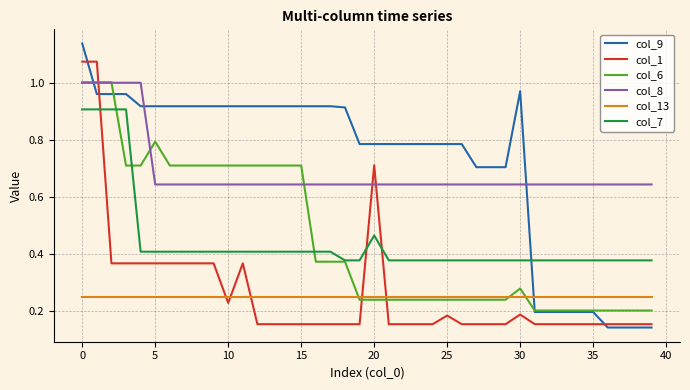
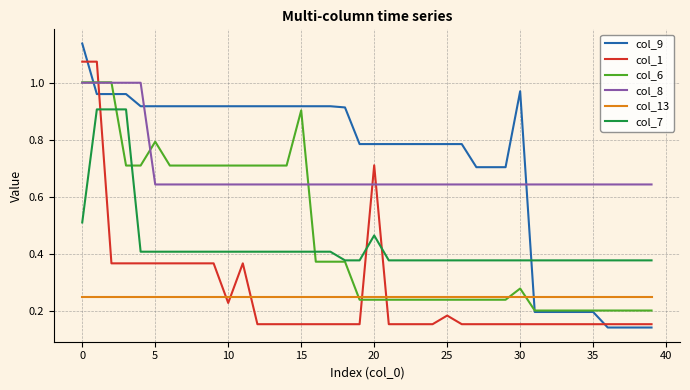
  {
    "col_9": {
      "0": 1.14,
      "5": 0.92,
      "10": 0.92,
      "15": 0.92,
      "20": 0.79,
      "25": 0.79,
      "30": 0.97
    },
    "col_1": {
      "0": 1.07,
      "5": 0.37,
      "10": 0.23,
      "15": 0.15,
      "20": 0.71,
      "25": 0.18,
-     "30": 0.19,
+     "30": 0.15,
      "35": 0.15
    },
    "col_6": {
      "5": 0.79,
      "10": 0.71,
-     "15": 0.71,
+     "15": 0.90,
      "30": 0.28
    },
    "col_8": {
      "5": 0.64,
      "10": 0.64,
      "15": 0.64,
      "20": 0.64,
      "25": 0.64,
      "30": 0.64,
      "35": 0.64
    },
    "col_13": {
      "0": 0.25,
      "5": 0.25,
      "10": 0.25,
      "15": 0.25,
      "30": 0.25,
      "35": 0.25
    },
    "col_7": {
-     "0": 0.91,
+     "0": 0.51,
      "5": 0.41,
      "10": 0.41,
      "15": 0.41,
      "20": 0.46,
      "25": 0.38,
      "30": 0.38,
      "35": 0.38
    }
  }
